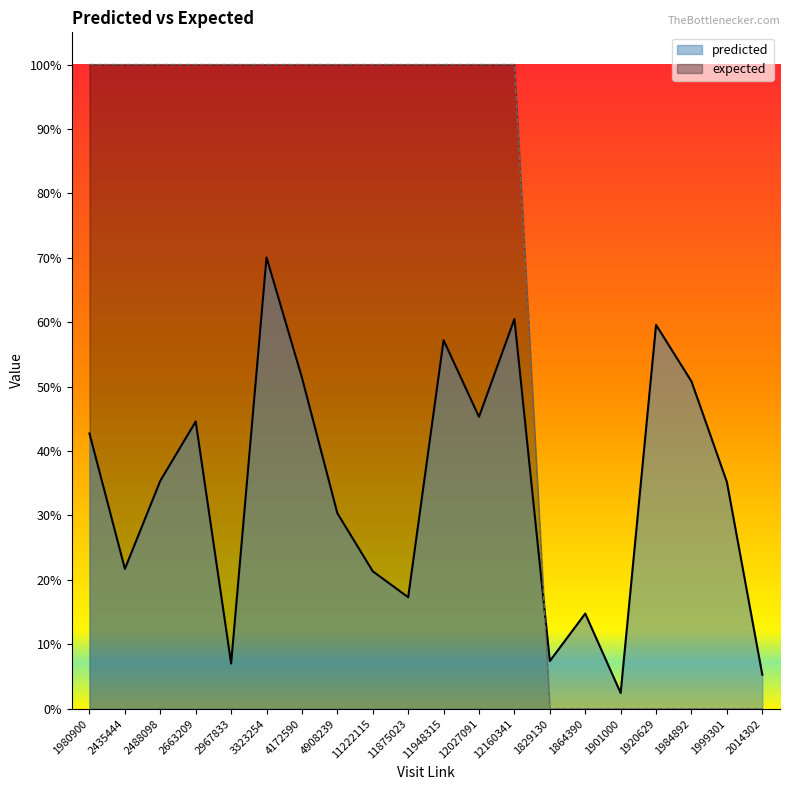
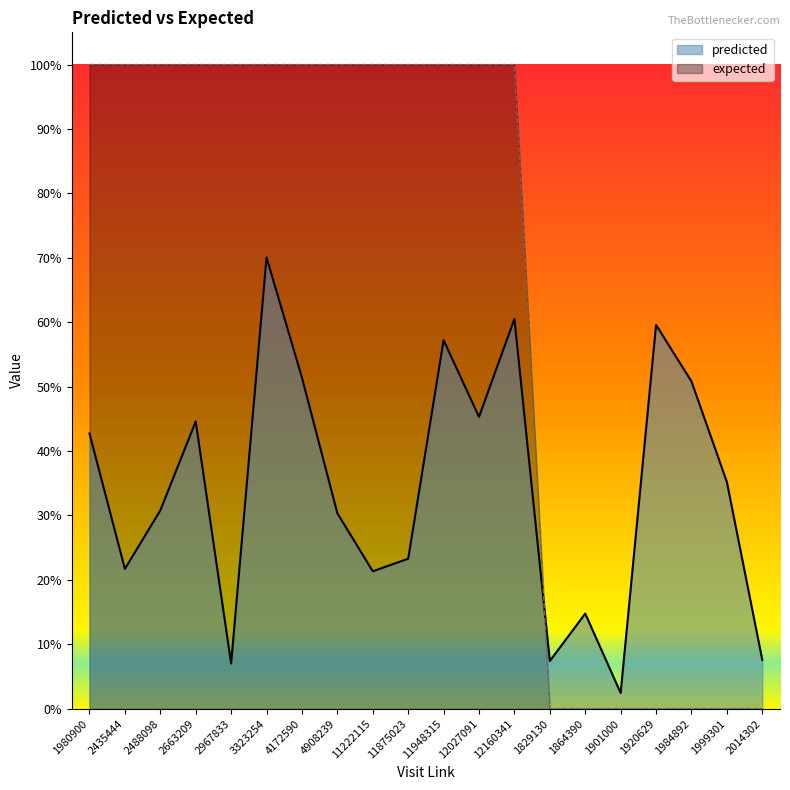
  {
    "predicted": {
      "1980900": "43%",
      "2435444": "22%",
-     "2488098": "35%",
+     "2488098": "31%",
      "2663209": "45%",
      "2967833": "7%",
      "3323254": "70%",
      "4172590": "51%",
      "4908239": "30%",
      "11222115": "21%",
-     "11875023": "17%",
+     "11875023": "23%",
      "11948315": "57%",
      "12027091": "45%",
      "12160341": "60%",
      "1829130": "7%",
      "1864390": "15%",
      "1901000": "2%",
      "1920629": "60%",
      "1984892": "51%",
      "1999301": "35%",
-     "2014302": "5%"
+     "2014302": "8%"
    },
    "expected": {
      "1980900": "100%",
      "2435444": "100%",
      "2488098": "100%",
      "2663209": "100%",
      "2967833": "100%",
      "3323254": "100%",
      "4172590": "100%",
      "4908239": "100%",
      "11222115": "100%",
      "11875023": "100%",
      "11948315": "100%",
      "12027091": "100%",
      "12160341": "100%",
      "1829130": "0%",
      "1864390": "0%",
      "1901000": "0%",
      "1920629": "0%",
      "1984892": "0%",
      "1999301": "0%",
      "2014302": "0%"
    }
  }
